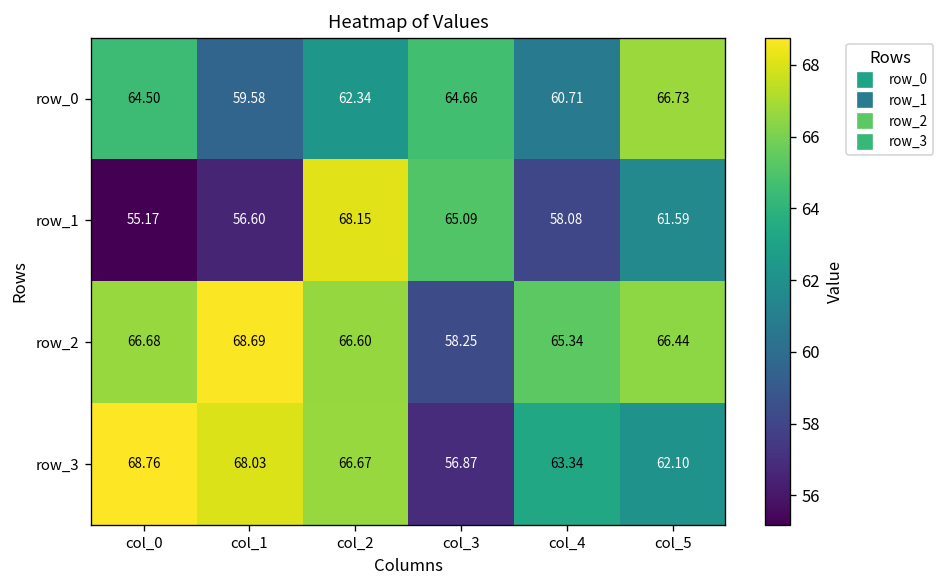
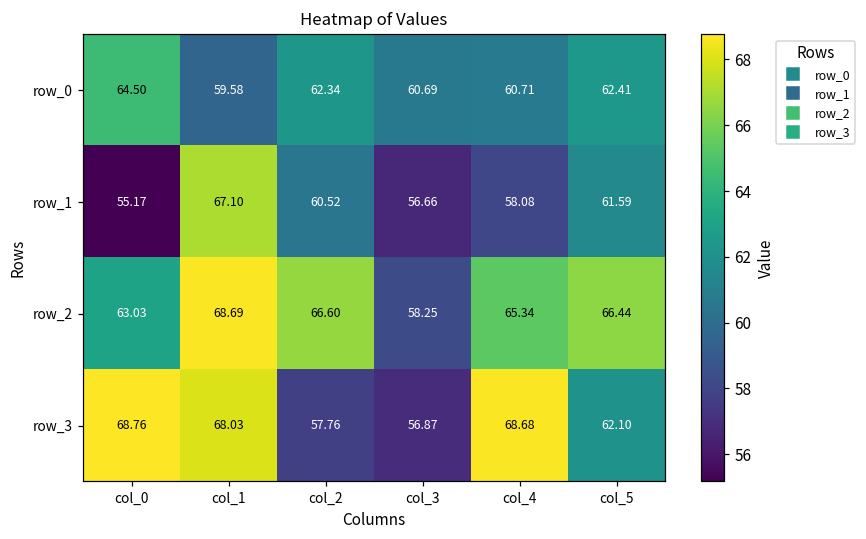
  {
    "row_0": {
      "col_0": 64.50,
      "col_1": 59.58,
      "col_2": 62.34,
-     "col_3": 64.66,
+     "col_3": 60.69,
      "col_4": 60.71,
-     "col_5": 66.73
+     "col_5": 62.41
    },
    "row_1": {
      "col_0": 55.17,
-     "col_1": 56.60,
-     "col_2": 68.15,
-     "col_3": 65.09,
+     "col_1": 67.10,
+     "col_2": 60.52,
+     "col_3": 56.66,
      "col_4": 58.08,
      "col_5": 61.59
    },
    "row_2": {
-     "col_0": 66.68,
+     "col_0": 63.03,
      "col_1": 68.69,
      "col_2": 66.60,
      "col_3": 58.25,
      "col_4": 65.34,
      "col_5": 66.44
    },
    "row_3": {
      "col_0": 68.76,
      "col_1": 68.03,
-     "col_2": 66.67,
+     "col_2": 57.76,
      "col_3": 56.87,
-     "col_4": 63.34,
+     "col_4": 68.68,
      "col_5": 62.10
    }
  }
